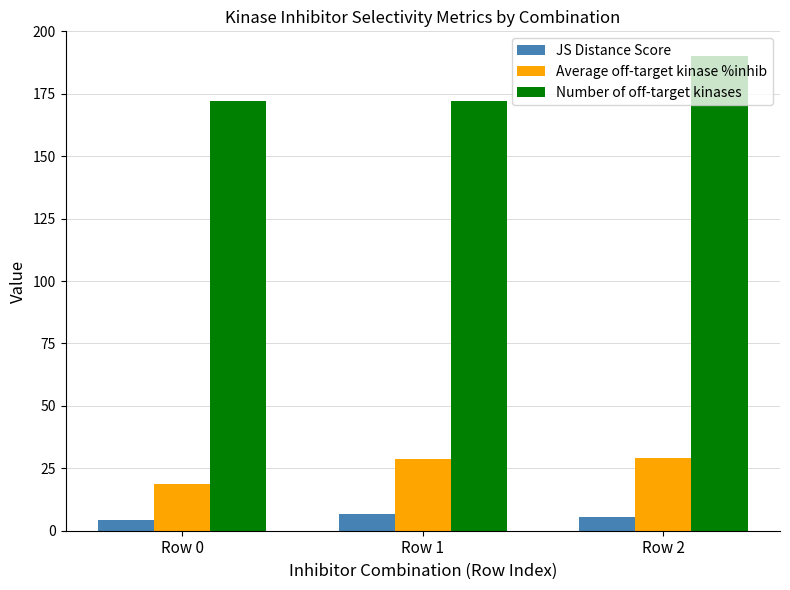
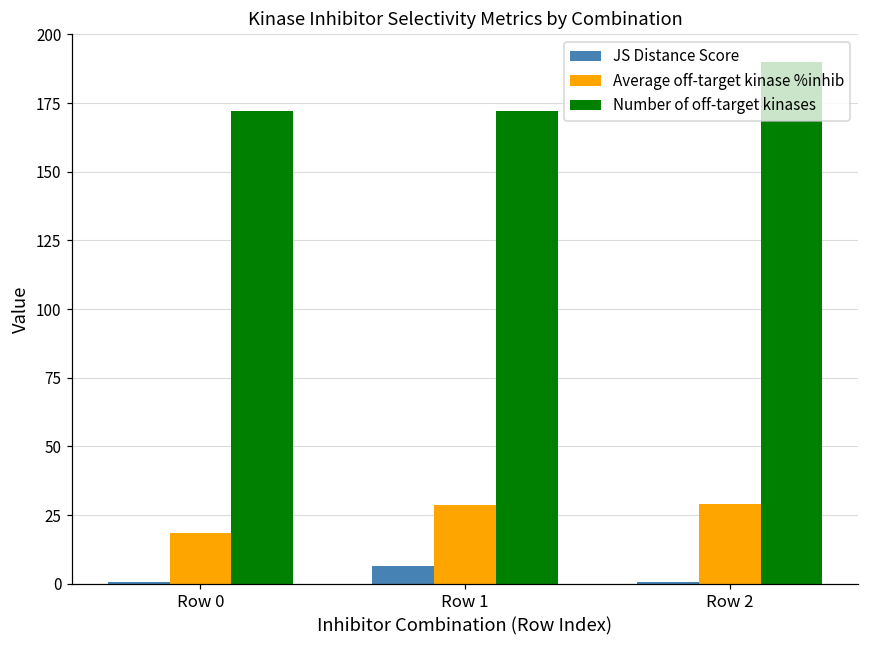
  {
    "JS Distance Score": {
-     "Row 0": 4,
+     "Row 0": 1,
      "Row 1": 7,
-     "Row 2": 5
+     "Row 2": 1
    },
    "Average off-target kinase %inhib": {
      "Row 0": 19,
      "Row 1": 29,
      "Row 2": 29
    },
    "Number of off-target kinases": {
      "Row 0": 172,
      "Row 1": 172
    }
  }
